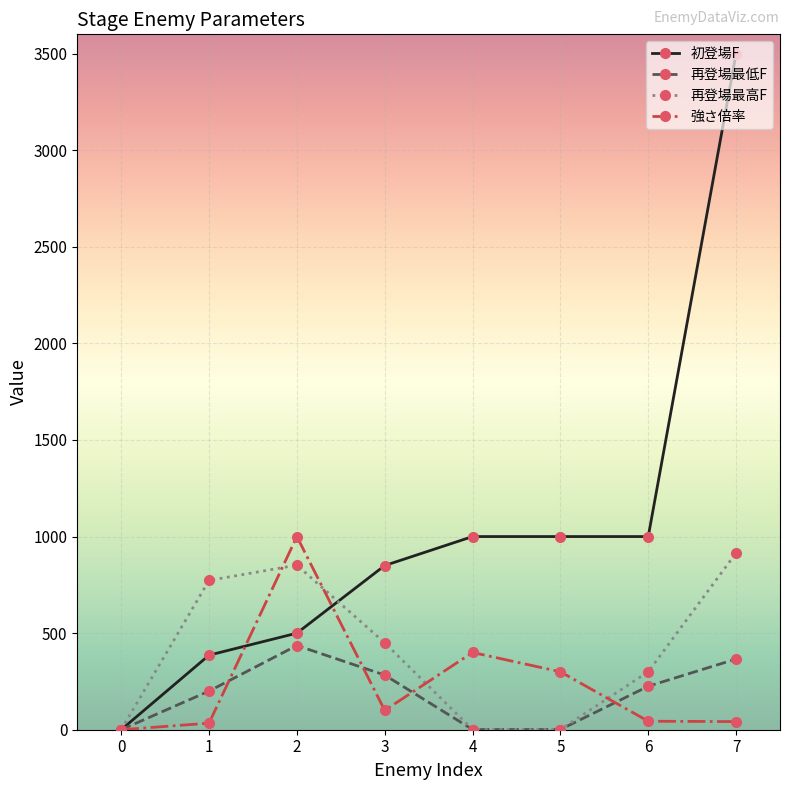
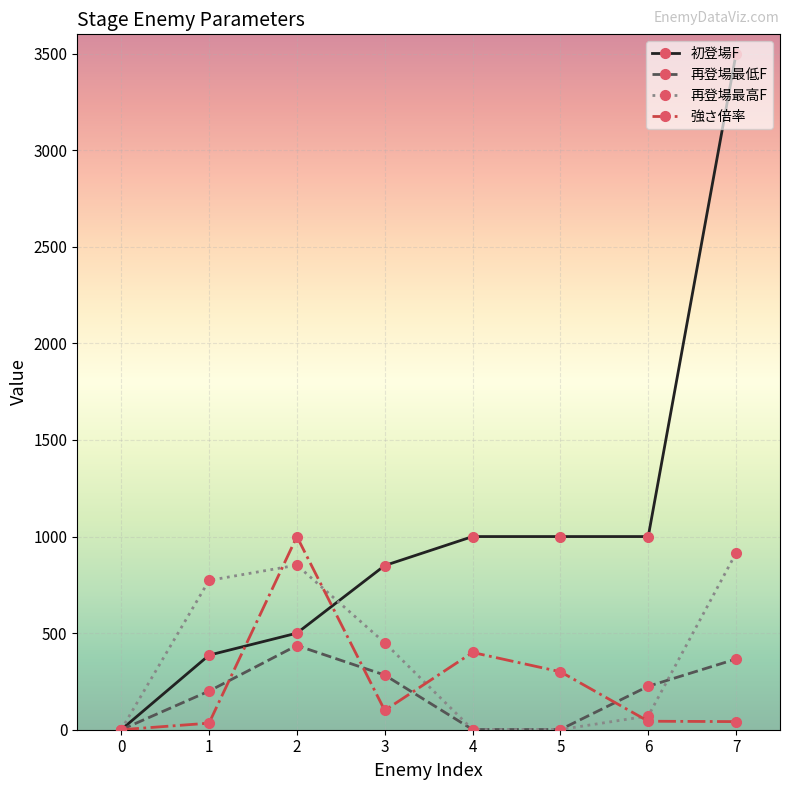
  {
    "初登場F": {
      "1": 390,
      "2": 500,
      "3": 850,
      "4": 1000,
      "5": 1000,
      "6": 1000
    },
    "再登場最低F": {
      "1": 200,
      "2": 440,
      "3": 280,
      "6": 230,
      "7": 370
    },
    "再登場最高F": {
      "1": 770,
      "2": 850,
      "3": 450,
-     "6": 300,
+     "6": 70,
      "7": 920
    },
    "強さ倍率": {
      "1": 30,
      "2": 1000,
      "3": 100,
      "4": 400,
      "5": 300,
      "6": 40,
      "7": 40
    }
  }
